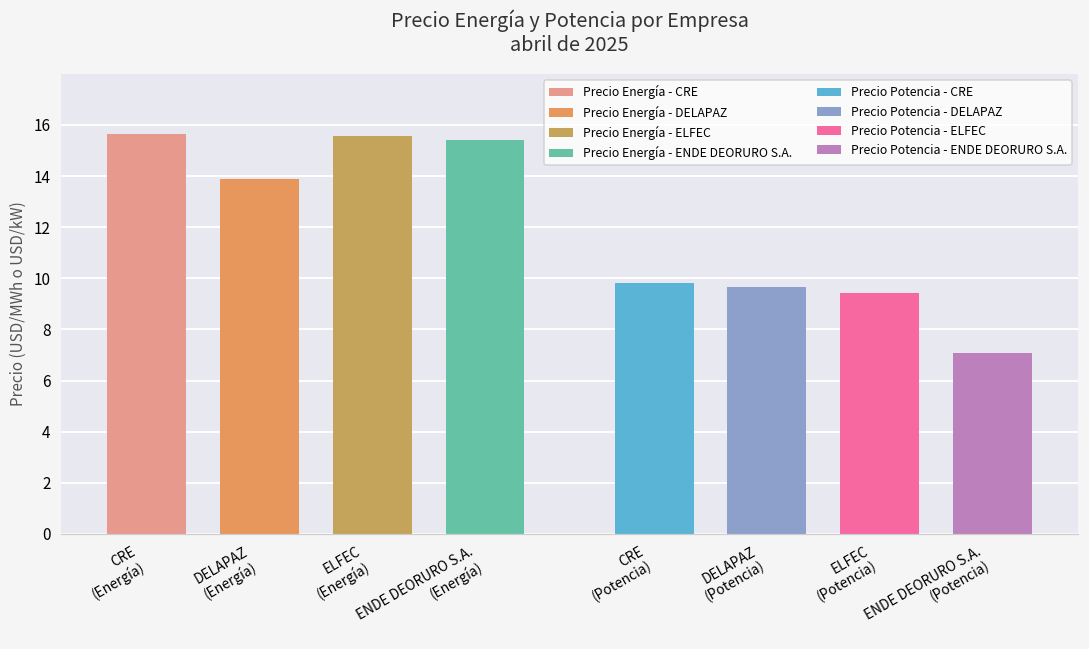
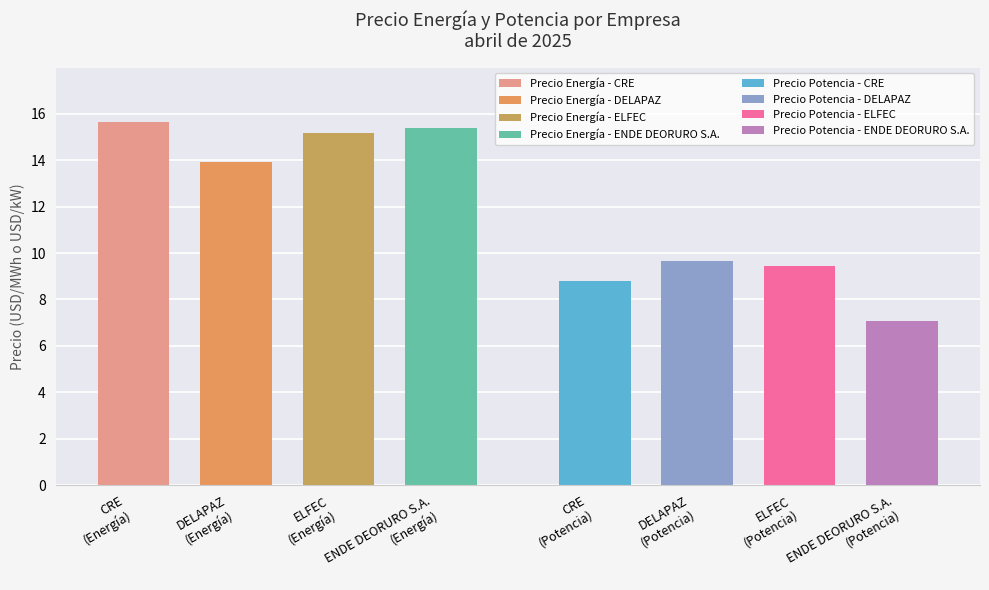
  {
    "CRE (Energía)": 15.6,
    "DELAPAZ (Energía)": 13.9,
-   "ELFEC (Energía)": 15.6,
+   "ELFEC (Energía)": 15.2,
    "ENDE DEORURO S.A. (Energía)": 15.4,
-   "CRE (Potencia)": 9.8,
+   "CRE (Potencia)": 8.8,
    "DELAPAZ (Potencia)": 9.7,
    "ELFEC (Potencia)": 9.4,
    "ENDE DEORURO S.A. (Potencia)": 7.1
  }
